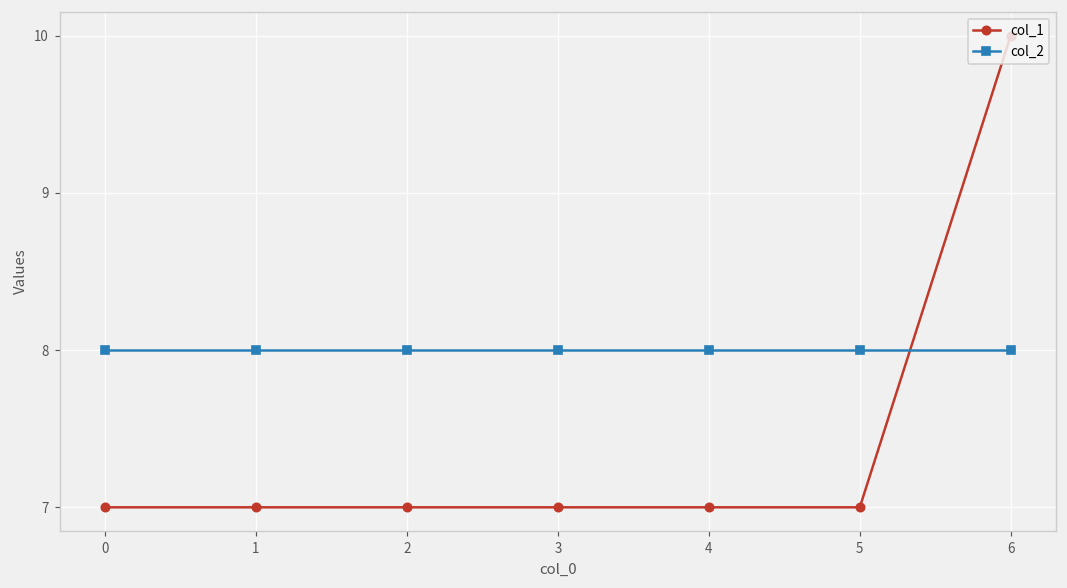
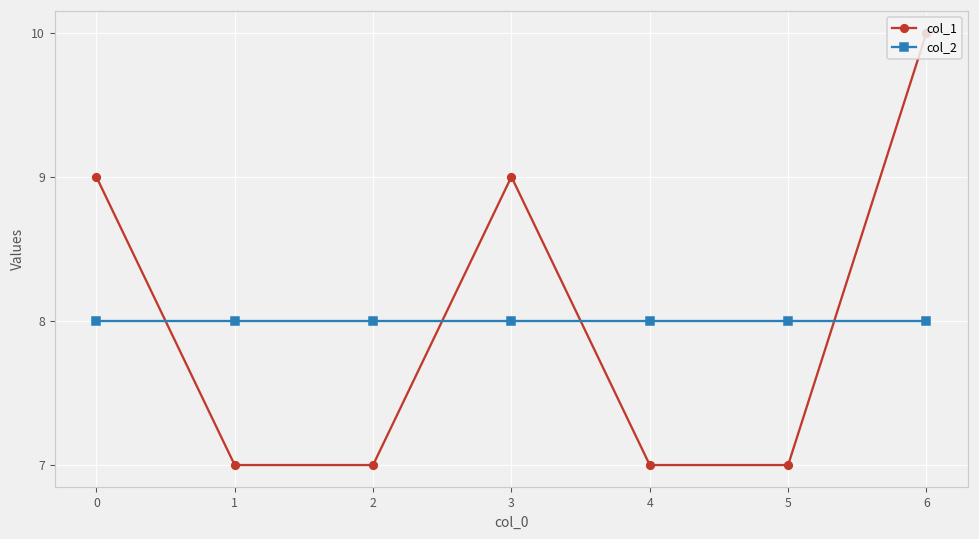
  {
    "col_1": {
-     "0": 7,
+     "0": 9,
      "1": 7,
      "2": 7,
-     "3": 7,
+     "3": 9,
      "4": 7,
      "5": 7
    },
    "col_2": {
      "0": 8,
      "1": 8,
      "2": 8,
      "3": 8,
      "4": 8,
      "5": 8,
      "6": 8
    }
  }
